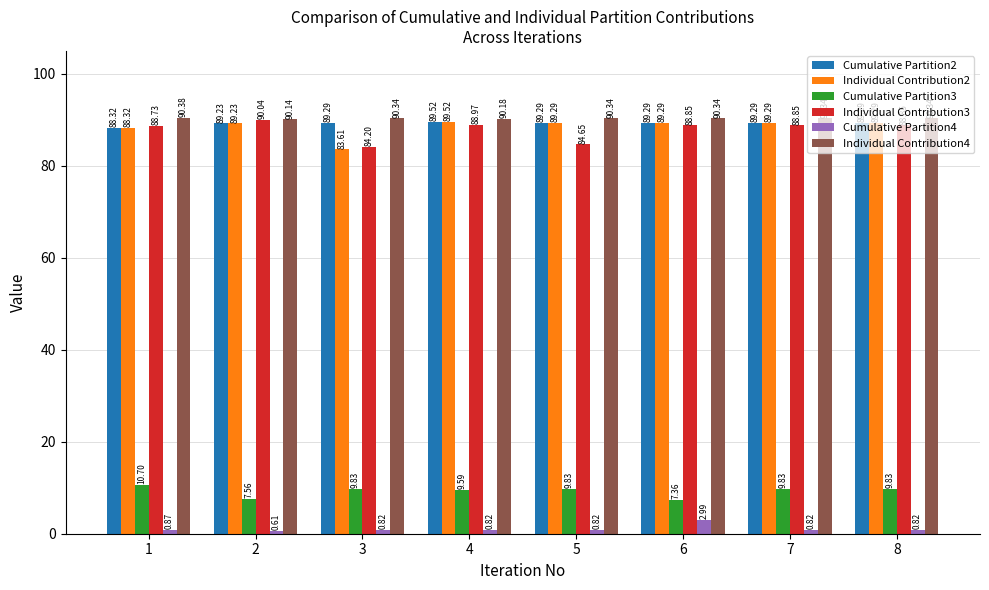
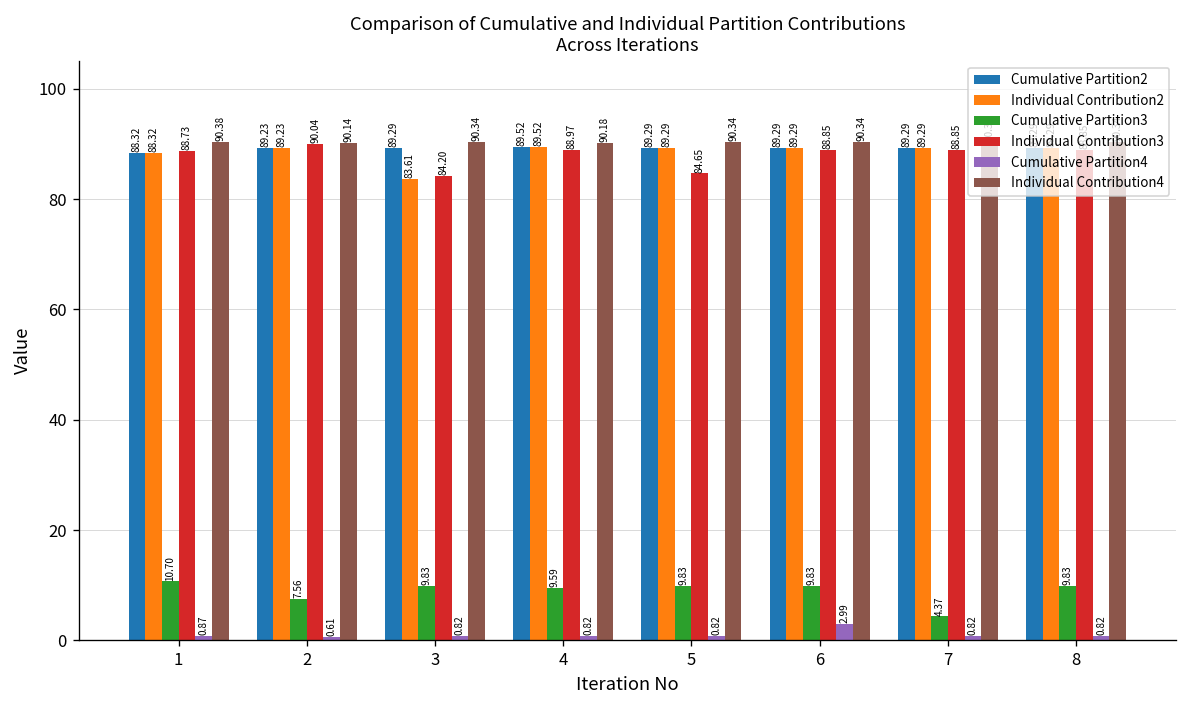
  {
    "Cumulative Partition2": {
      "1": 88.32,
      "2": 89.23,
      "3": 89.29,
      "4": 89.52,
      "5": 89.29,
      "6": 89.29,
      "7": 89.29
    },
    "Individual Contribution2": {
      "1": 88.32,
      "2": 89.23,
      "3": 83.61,
      "4": 89.52,
      "5": 89.29,
      "6": 89.29,
      "7": 89.29
    },
    "Cumulative Partition3": {
      "1": 10.70,
      "2": 7.56,
      "3": 9.83,
      "4": 9.59,
      "5": 9.83,
-     "6": 7.36,
-     "7": 9.83,
+     "6": 9.83,
+     "7": 4.37,
      "8": 9.83
    },
    "Individual Contribution3": {
      "1": 88.73,
      "2": 90.04,
      "3": 84.20,
      "4": 88.97,
      "5": 84.65,
      "6": 88.85,
      "7": 88.85
    },
    "Cumulative Partition4": {
      "1": 0.87,
      "2": 0.61,
      "3": 0.82,
      "4": 0.82,
      "5": 0.82,
      "6": 2.99,
      "7": 0.82,
      "8": 0.82
    },
    "Individual Contribution4": {
      "1": 90.38,
      "2": 90.14,
      "3": 90.34,
      "4": 90.18,
      "5": 90.34,
      "6": 90.34
    }
  }
